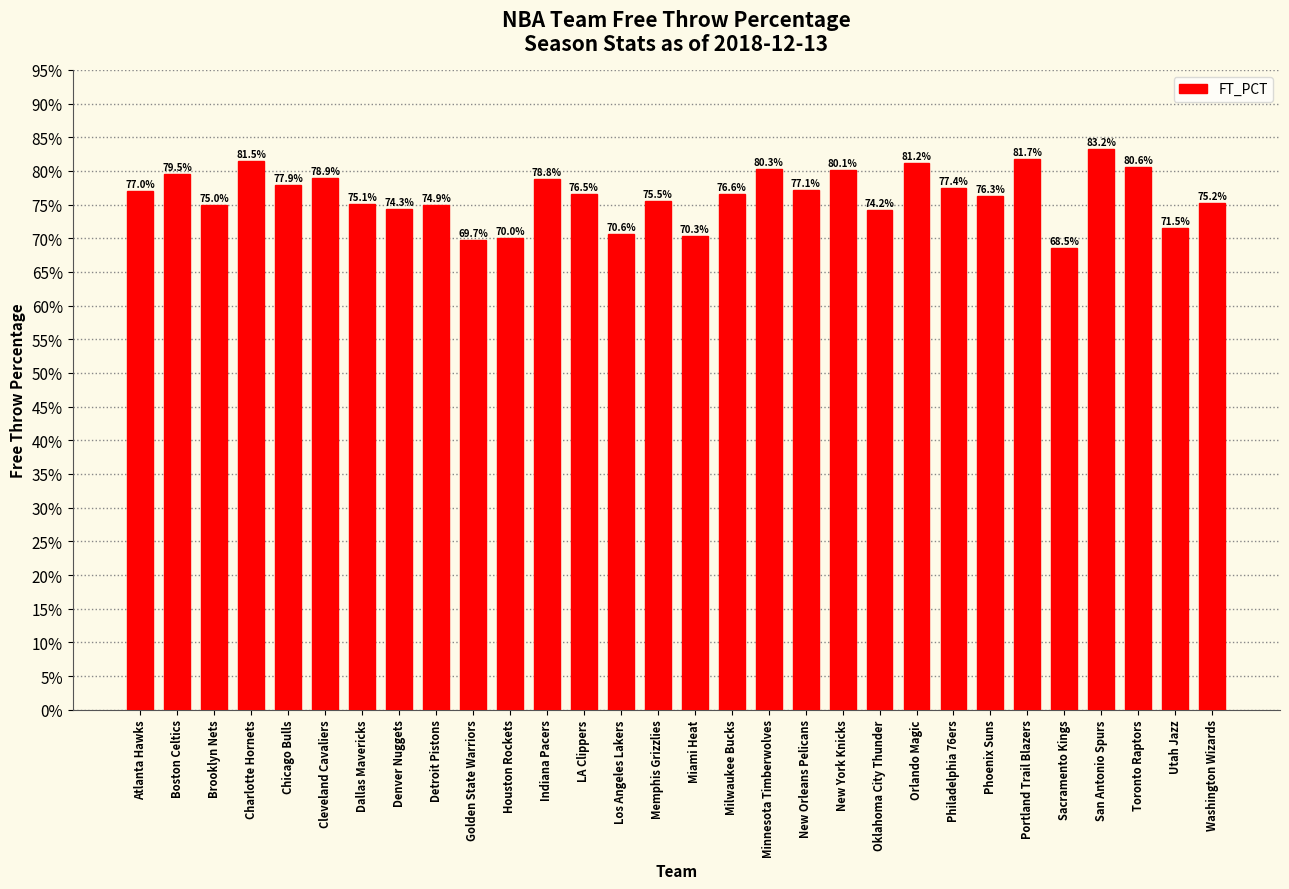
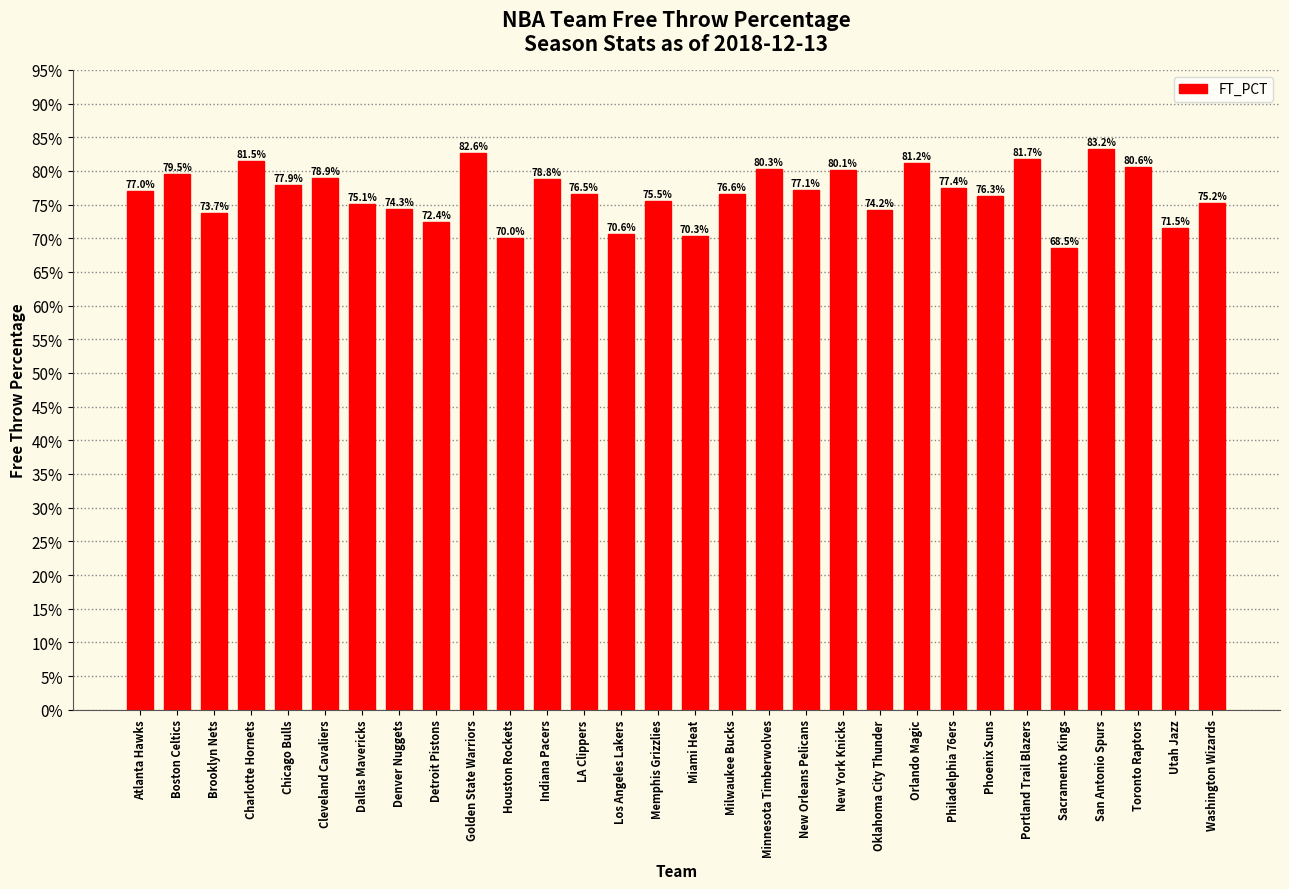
  {
    "Atlanta Hawks": "77.0%",
    "Boston Celtics": "79.5%",
-   "Brooklyn Nets": "75.0%",
+   "Brooklyn Nets": "73.7%",
    "Charlotte Hornets": "81.5%",
    "Chicago Bulls": "77.9%",
    "Cleveland Cavaliers": "78.9%",
    "Dallas Mavericks": "75.1%",
    "Denver Nuggets": "74.3%",
-   "Detroit Pistons": "74.9%",
-   "Golden State Warriors": "69.7%",
+   "Detroit Pistons": "72.4%",
+   "Golden State Warriors": "82.6%",
    "Houston Rockets": "70.0%",
    "Indiana Pacers": "78.8%",
    "LA Clippers": "76.5%",
    "Los Angeles Lakers": "70.6%",
    "Memphis Grizzlies": "75.5%",
    "Miami Heat": "70.3%",
    "Milwaukee Bucks": "76.6%",
    "Minnesota Timberwolves": "80.3%",
    "New Orleans Pelicans": "77.1%",
    "New York Knicks": "80.1%",
    "Oklahoma City Thunder": "74.2%",
    "Orlando Magic": "81.2%",
    "Philadelphia 76ers": "77.4%",
    "Phoenix Suns": "76.3%",
    "Portland Trail Blazers": "81.7%",
    "Sacramento Kings": "68.5%",
    "San Antonio Spurs": "83.2%",
    "Toronto Raptors": "80.6%",
    "Utah Jazz": "71.5%",
    "Washington Wizards": "75.2%"
  }
